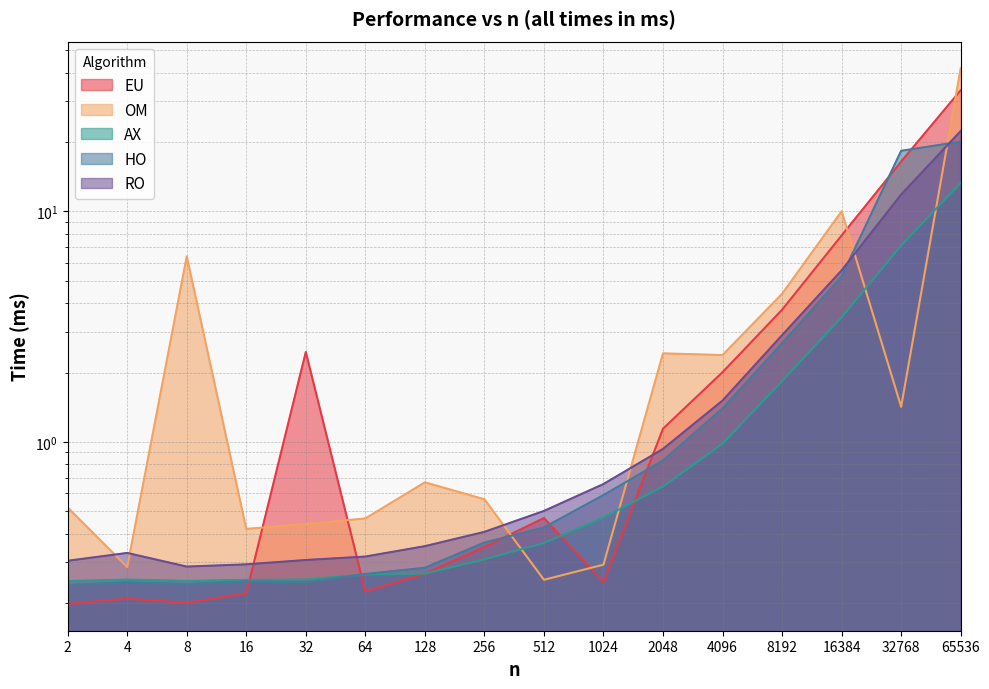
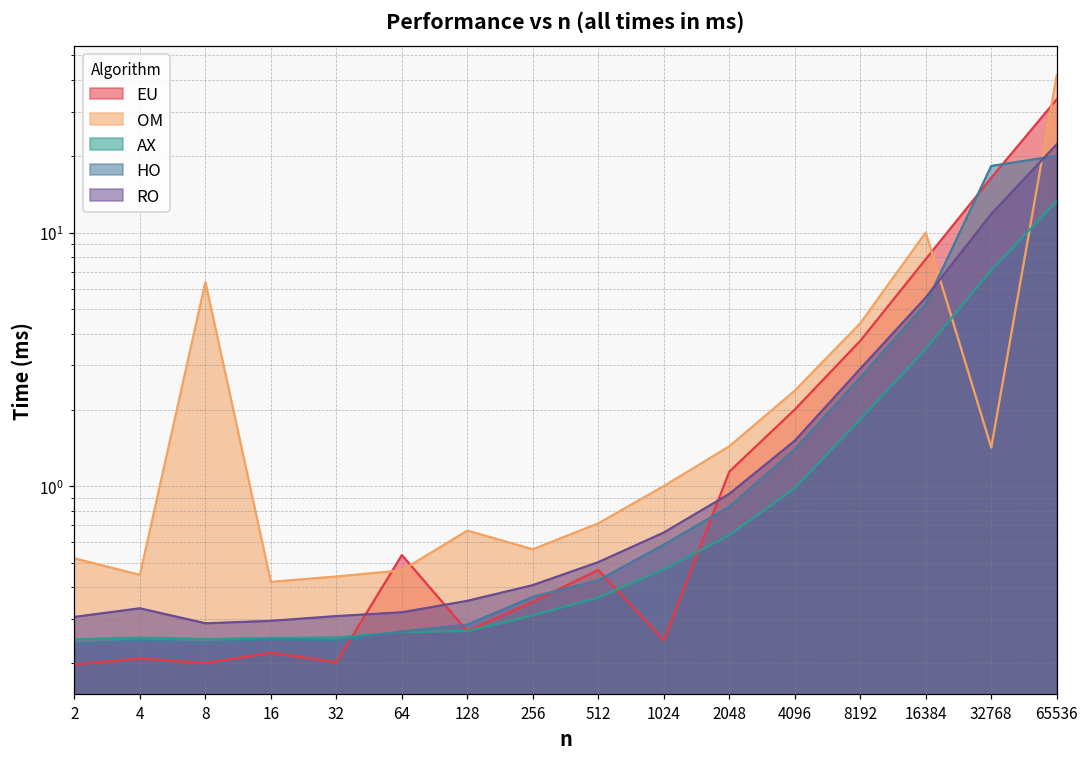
  {
    "EU": {
      "2": 0.20,
      "4": 0.21,
      "8": 0.20,
      "16": 0.22,
-     "32": 2.5,
-     "64": 0.22,
+     "32": 0.20,
+     "64": 0.54,
      "256": 0.35,
      "512": 0.47,
      "1024": 0.25,
      "2048": 1.1,
      "4096": 2.0,
      "8192": 3.7,
      "16384": 7.9,
      "32768": 16,
      "65536": 34
    },
    "OM": {
      "2": 0.52,
-     "4": 0.29,
+     "4": 0.45,
      "8": 6.4,
      "16": 0.42,
      "32": 0.44,
      "64": 0.47,
      "128": 0.67,
      "256": 0.56,
-     "512": 0.25,
-     "1024": 0.29,
-     "2048": 2.4,
+     "512": 0.71,
+     "1024": 1.0,
+     "2048": 1.4,
      "4096": 2.4,
      "8192": 4.4,
      "16384": 10.0,
      "32768": 1.4,
      "65536": 42
    }
  }
